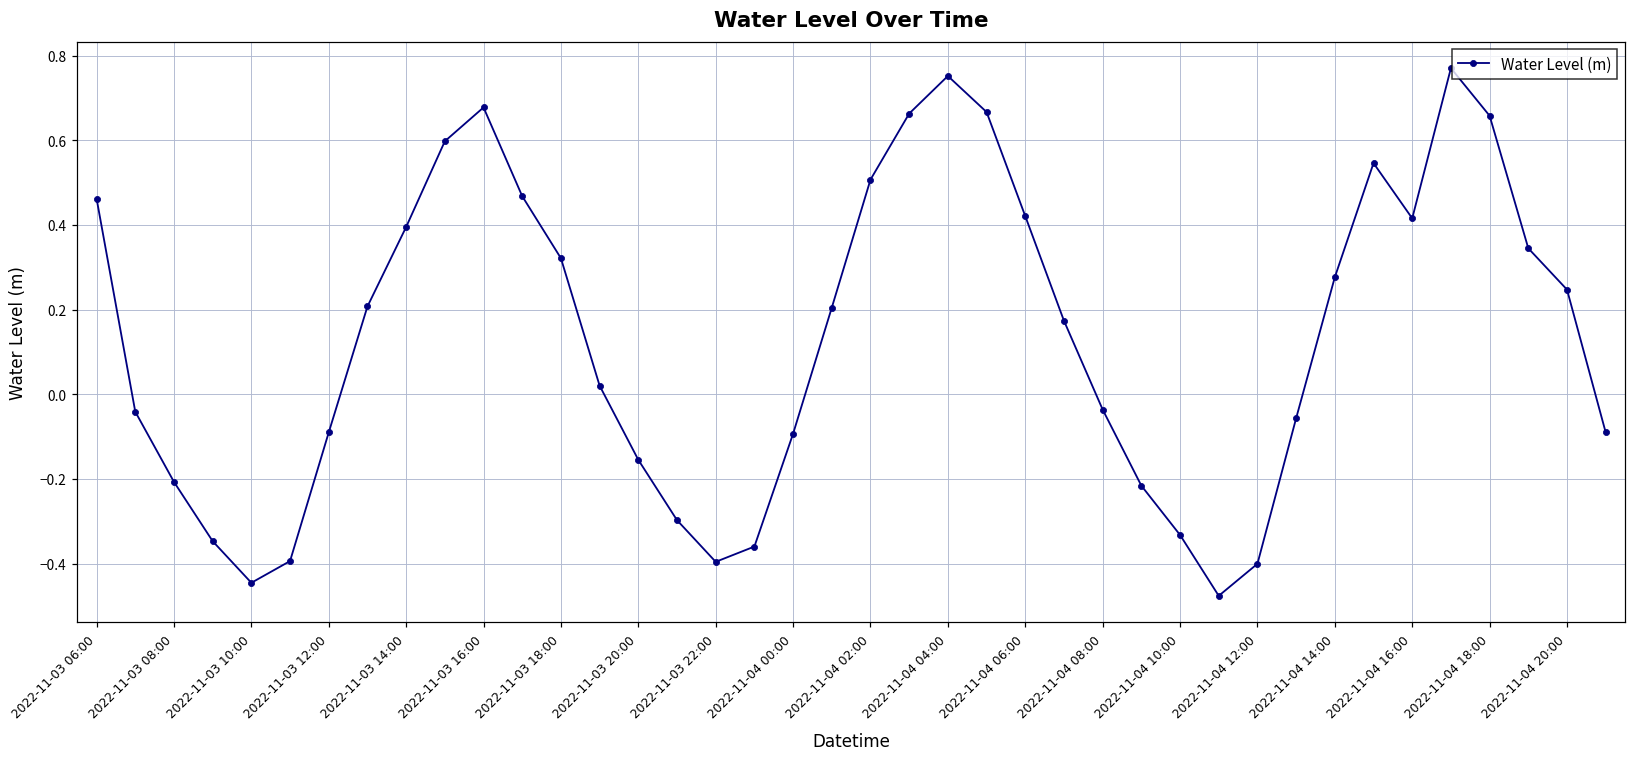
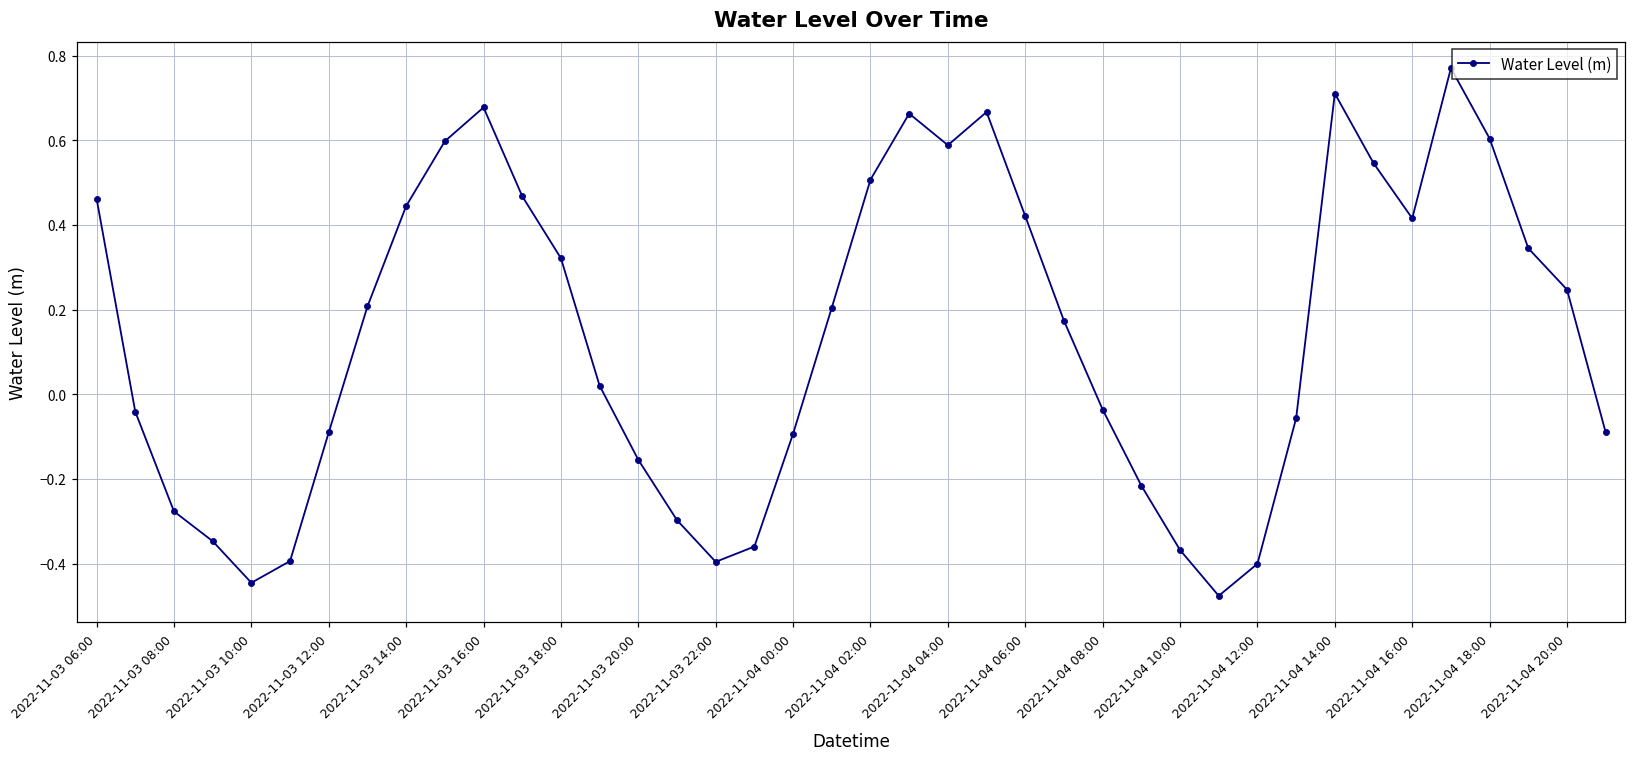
  {
    "2022-11-03 06:00": 0.46,
-   "2022-11-03 08:00": -0.21,
+   "2022-11-03 08:00": -0.28,
    "2022-11-03 10:00": -0.45,
    "2022-11-03 12:00": -0.09,
-   "2022-11-03 14:00": 0.39,
+   "2022-11-03 14:00": 0.44,
    "2022-11-03 16:00": 0.68,
    "2022-11-03 18:00": 0.32,
    "2022-11-03 20:00": -0.16,
    "2022-11-03 22:00": -0.40,
    "2022-11-04 00:00": -0.09,
    "2022-11-04 02:00": 0.51,
-   "2022-11-04 04:00": 0.75,
+   "2022-11-04 04:00": 0.59,
    "2022-11-04 06:00": 0.42,
    "2022-11-04 08:00": -0.04,
-   "2022-11-04 10:00": -0.33,
+   "2022-11-04 10:00": -0.37,
    "2022-11-04 12:00": -0.40,
-   "2022-11-04 14:00": 0.28,
+   "2022-11-04 14:00": 0.71,
    "2022-11-04 16:00": 0.42,
-   "2022-11-04 18:00": 0.66,
+   "2022-11-04 18:00": 0.60,
    "2022-11-04 20:00": 0.25
  }
